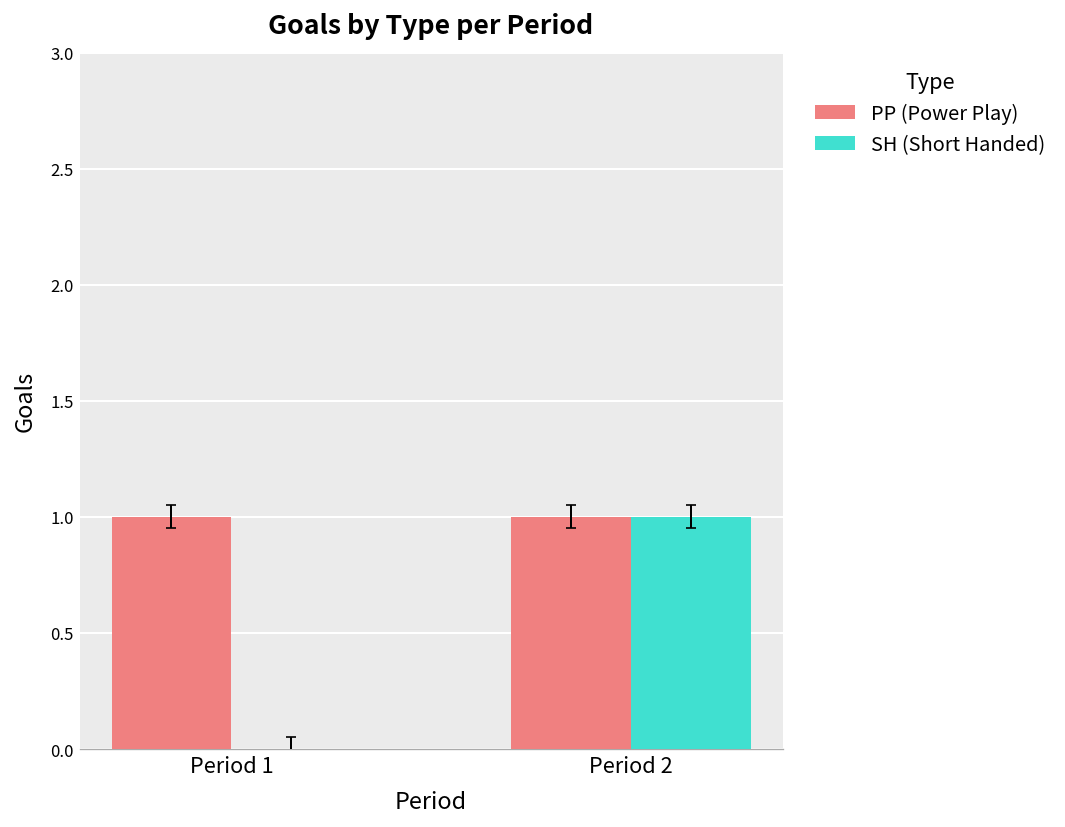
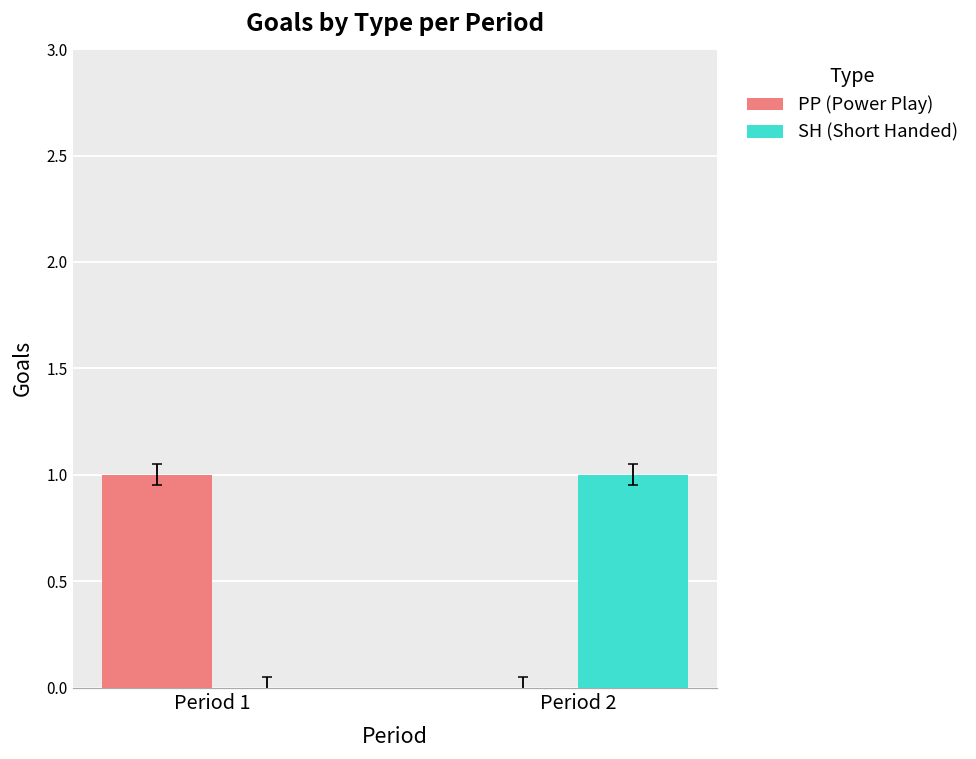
  {
    "PP (Power Play)": {
      "Period 1": 1,
-     "Period 2": 1
+     "Period 2": 0
    },
    "SH (Short Handed)": {
      "Period 1": 0,
      "Period 2": 1
    }
  }
